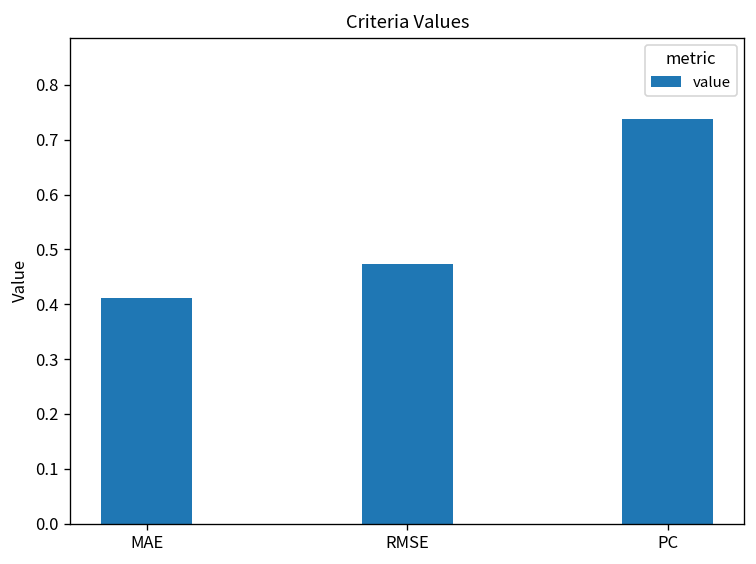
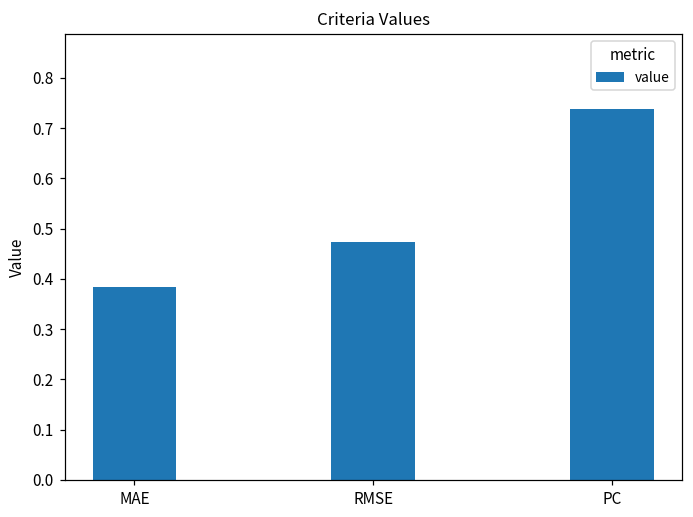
  {
-   "MAE": 0.41,
+   "MAE": 0.38,
    "RMSE": 0.47,
    "PC": 0.74
  }
